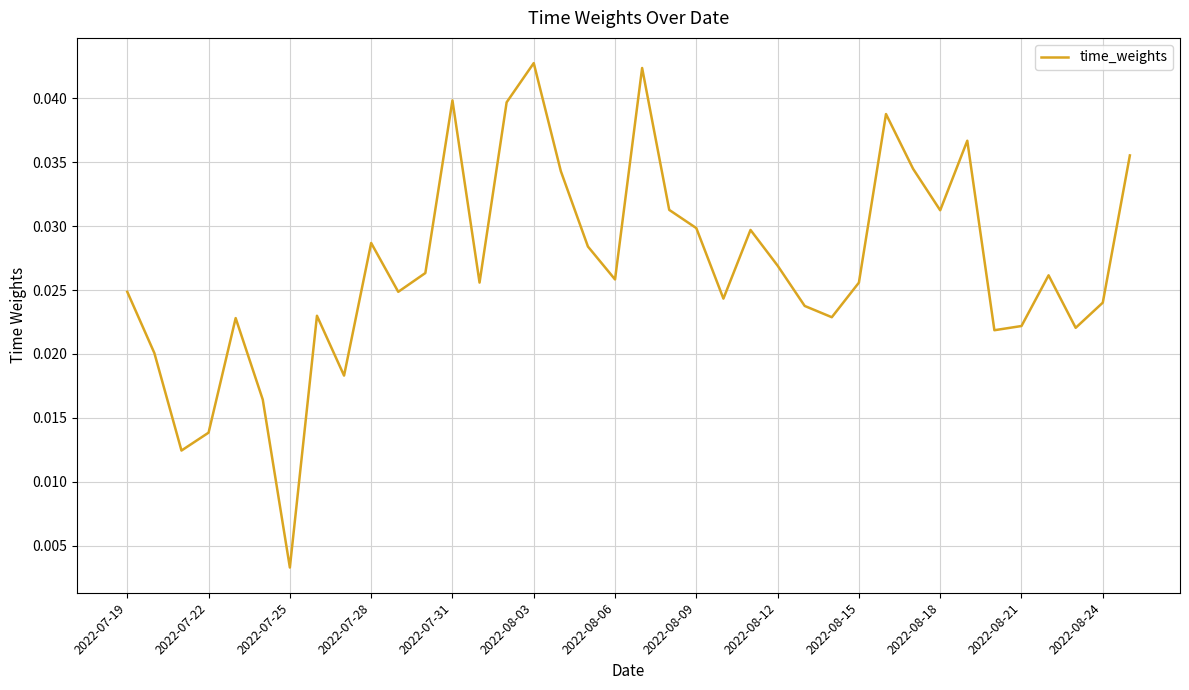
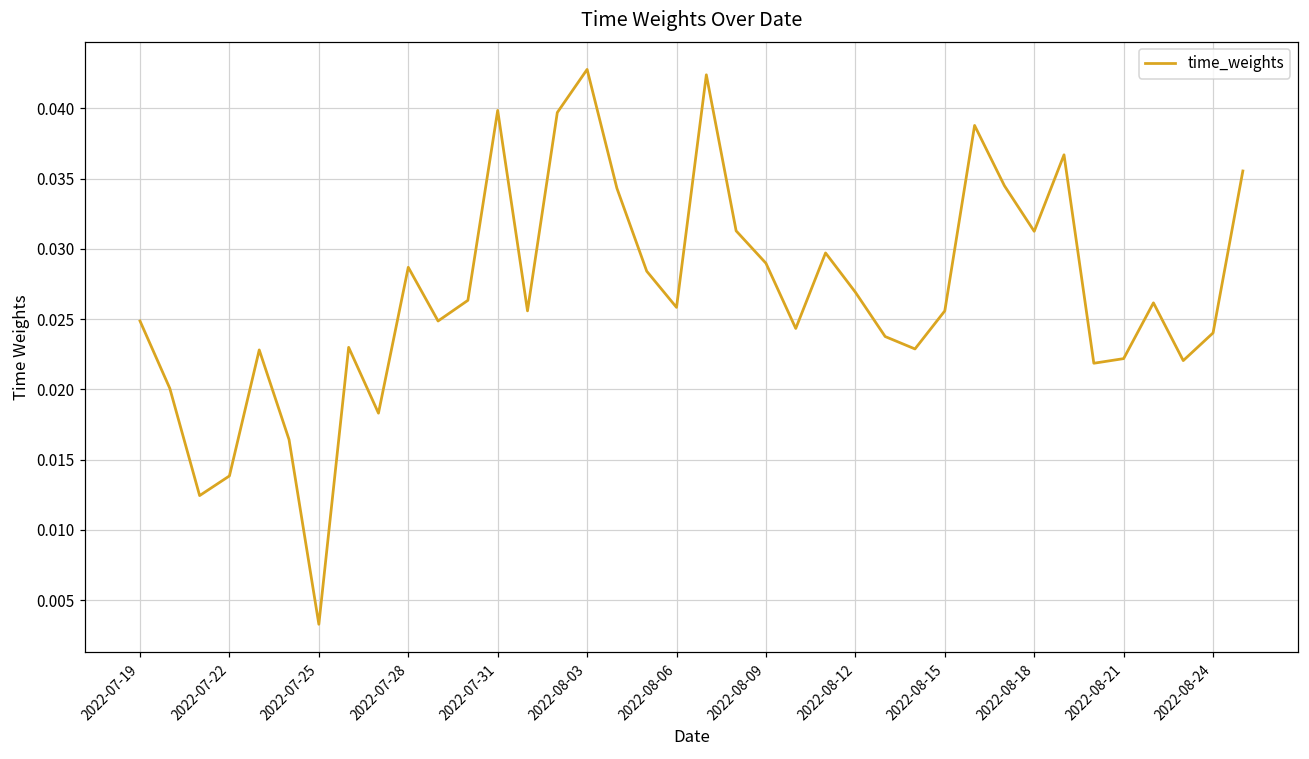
  {
    "2022-07-19": 0.0249,
    "2022-07-22": 0.0138,
    "2022-07-25": 0.0033,
    "2022-07-28": 0.0287,
    "2022-07-31": 0.0398,
    "2022-08-03": 0.0428,
    "2022-08-06": 0.0258,
-   "2022-08-09": 0.0298,
+   "2022-08-09": 0.0290,
    "2022-08-12": 0.0269,
    "2022-08-15": 0.0256,
    "2022-08-18": 0.0312,
    "2022-08-21": 0.0222,
    "2022-08-24": 0.0240
  }
